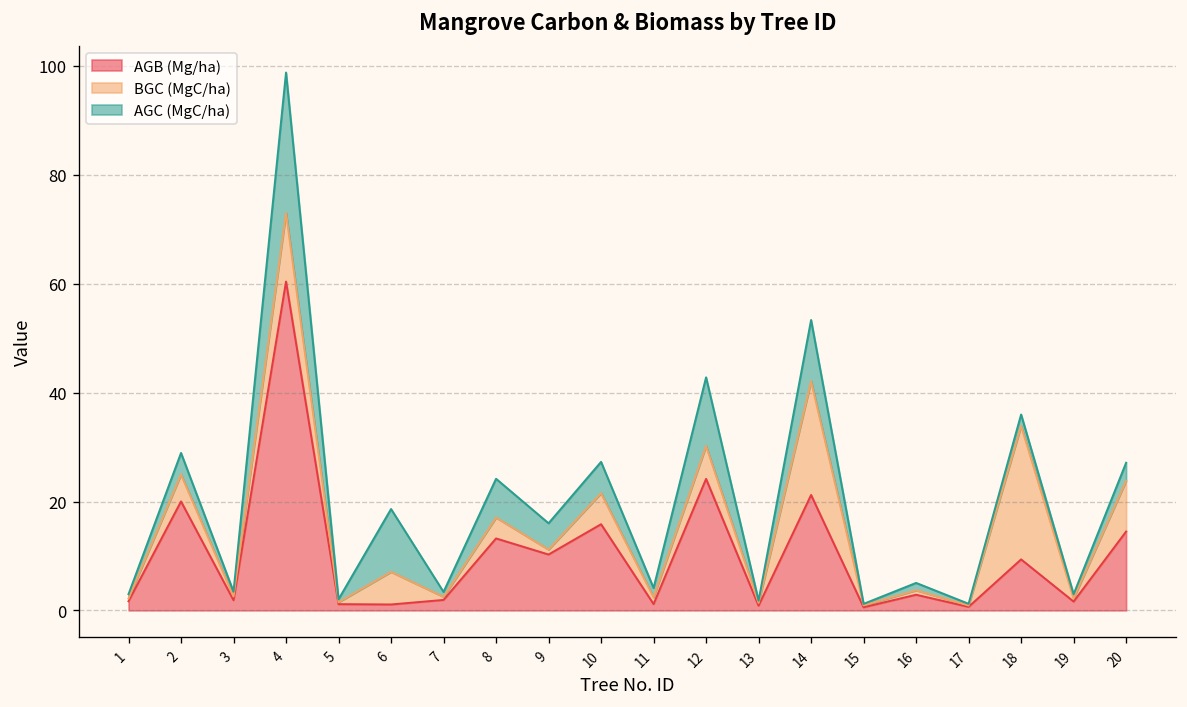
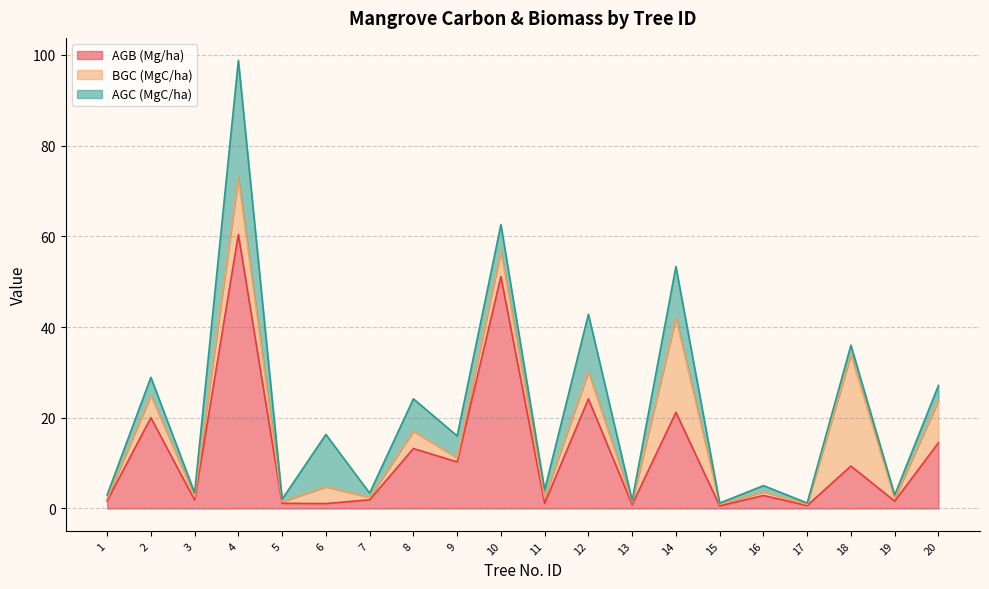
  {
    "AGB (Mg/ha)": {
      "2": 20,
      "3": 2,
      "4": 60,
      "6": 1,
      "7": 2,
      "8": 13,
      "9": 10,
-     "10": 16,
+     "10": 51,
      "11": 1,
      "12": 24,
      "14": 21,
      "16": 3,
      "18": 9,
      "19": 2,
      "20": 14
    },
    "BGC (MgC/ha)": {
      "2": 5,
      "3": 1,
      "4": 13,
-     "6": 6,
+     "6": 4,
      "7": 1,
      "8": 4,
      "9": 1,
      "10": 6,
      "11": 1,
      "12": 6,
      "14": 21,
      "16": 1,
      "18": 25,
      "19": 1,
      "20": 9
    },
    "AGC (MgC/ha)": {
      "1": 1,
      "2": 4,
      "3": 1,
      "4": 26,
      "6": 12,
      "7": 1,
      "8": 7,
      "9": 5,
      "10": 6,
      "11": 2,
      "12": 13,
      "14": 11,
      "16": 1,
      "18": 2,
      "19": 1,
      "20": 3
    }
  }
